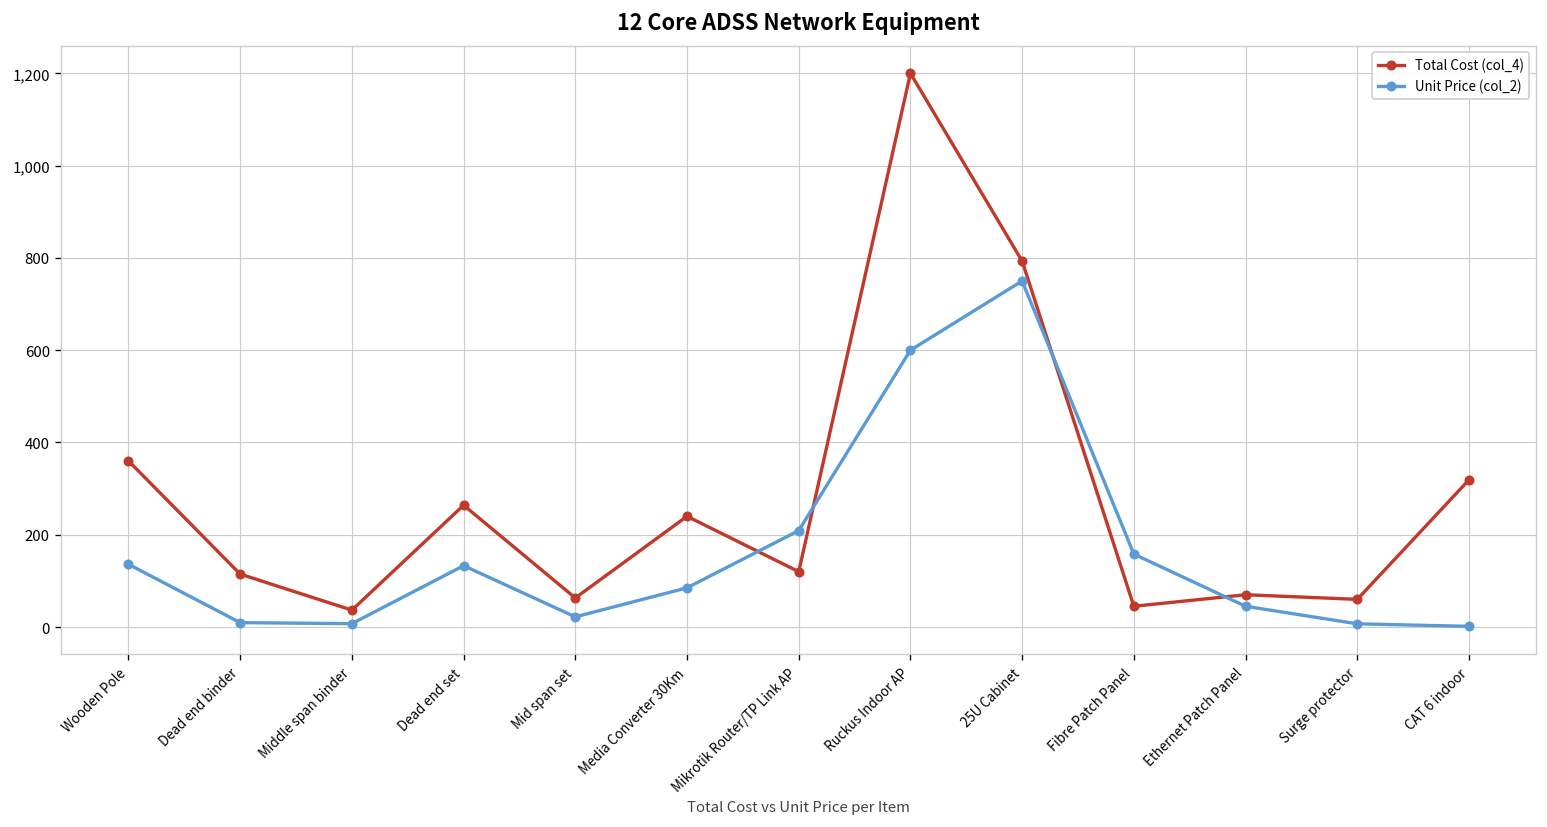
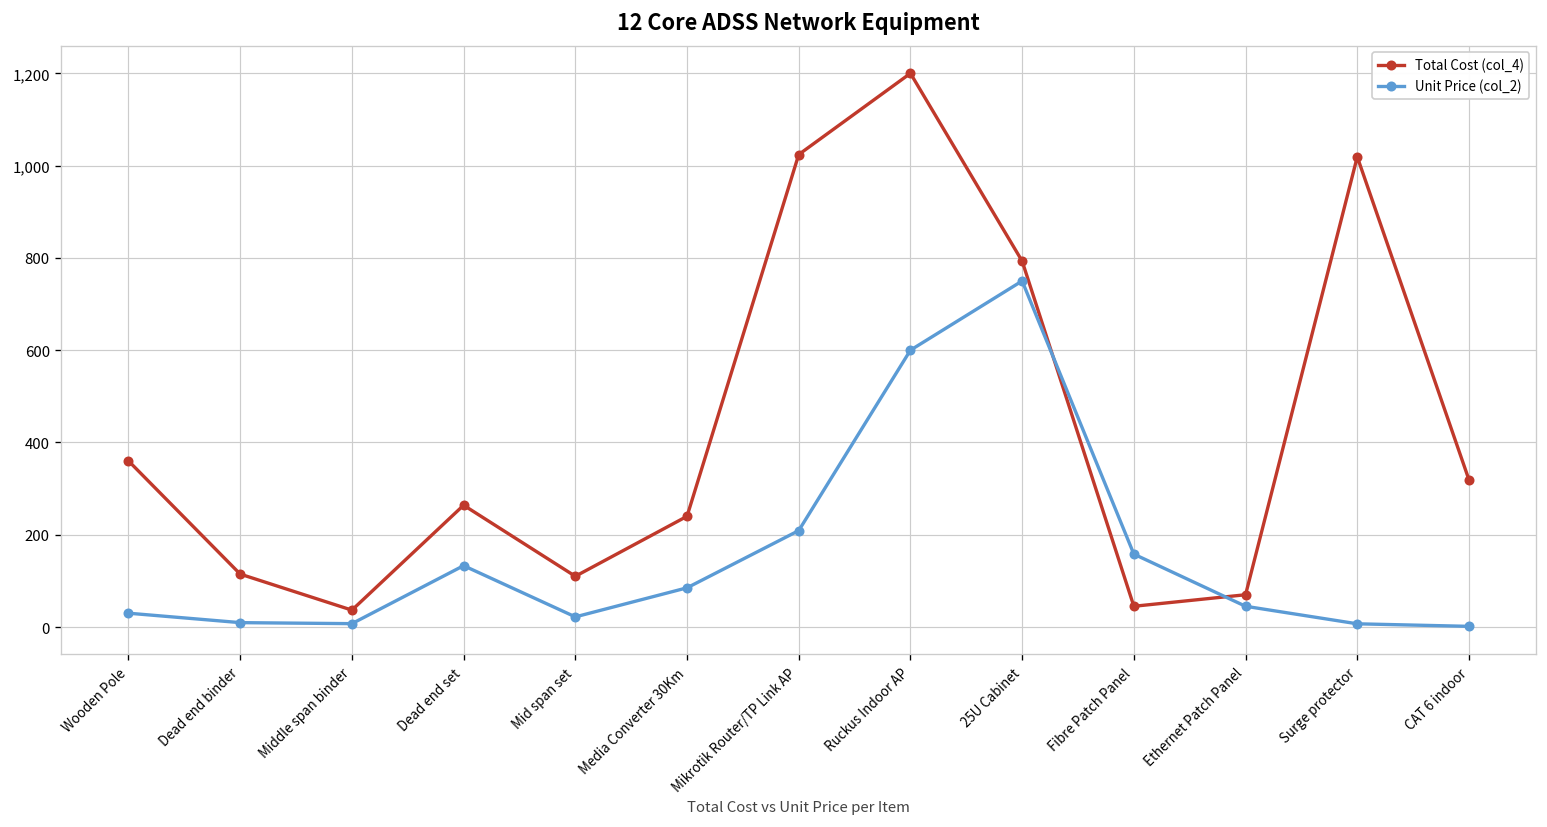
  {
    "Total Cost (col_4)": {
      "Wooden Pole": "360",
      "Dead end binder": "110",
      "Middle span binder": "40",
      "Dead end set": "260",
-     "Mid span set": "60",
+     "Mid span set": "110",
      "Media Converter 30Km": "240",
-     "Mikrotik Router/TP Link AP": "120",
+     "Mikrotik Router/TP Link AP": "1,020",
      "Ruckus Indoor AP": "1,200",
      "25U Cabinet": "790",
      "Fibre Patch Panel": "50",
      "Ethernet Patch Panel": "70",
-     "Surge protector": "60",
+     "Surge protector": "1,020",
      "CAT 6 indoor": "320"
    },
    "Unit Price (col_2)": {
-     "Wooden Pole": "140",
+     "Wooden Pole": "30",
      "Dead end binder": "10",
      "Middle span binder": "10",
      "Dead end set": "130",
      "Mid span set": "20",
      "Media Converter 30Km": "90",
      "Mikrotik Router/TP Link AP": "210",
      "Ruckus Indoor AP": "600",
      "25U Cabinet": "750",
      "Fibre Patch Panel": "160",
      "Ethernet Patch Panel": "50",
      "Surge protector": "10",
      "CAT 6 indoor": "0"
    }
  }
